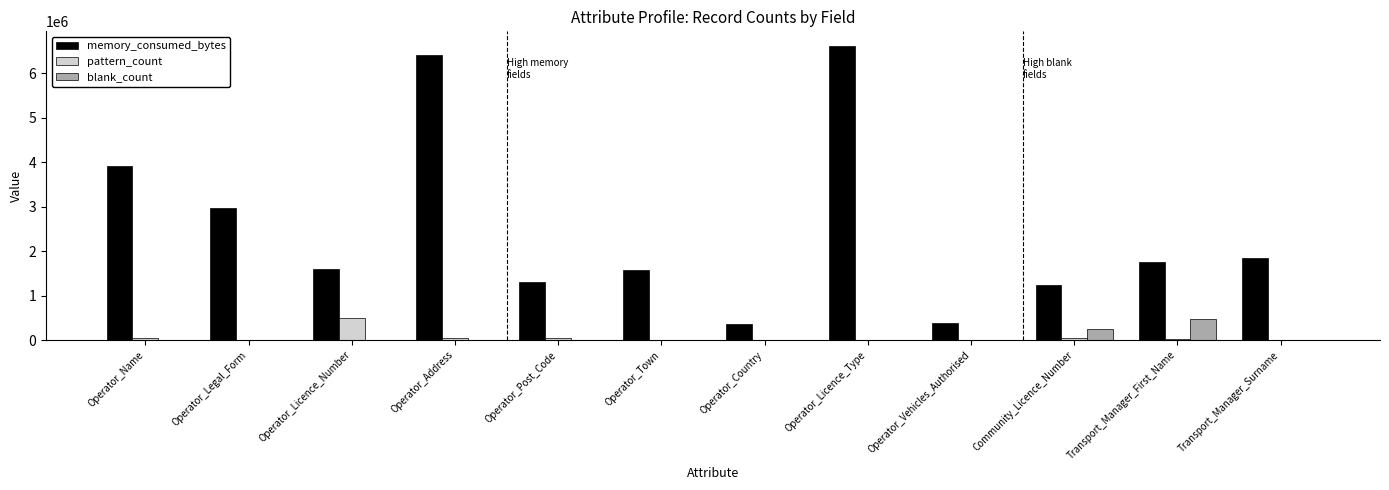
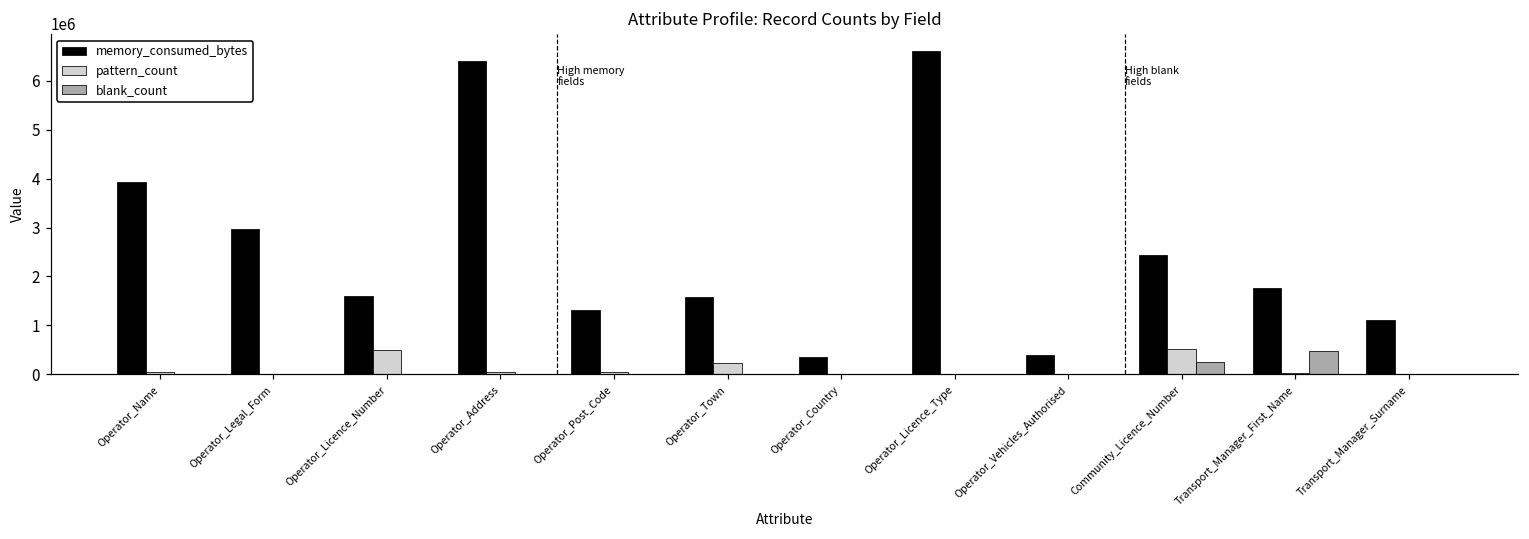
  {
    "memory_consumed_bytes": {
      "Operator_Name": 3900000,
      "Operator_Legal_Form": 3000000,
      "Operator_Licence_Number": 1600000,
      "Operator_Address": 6400000,
      "Operator_Post_Code": 1300000,
      "Operator_Town": 1600000,
      "Operator_Country": 400000,
      "Operator_Licence_Type": 6600000,
      "Operator_Vehicles_Authorised": 400000,
-     "Community_Licence_Number": 1200000,
+     "Community_Licence_Number": 2400000,
      "Transport_Manager_First_Name": 1800000,
-     "Transport_Manager_Surname": 1800000
+     "Transport_Manager_Surname": 1100000
    },
    "pattern_count": {
      "Operator_Licence_Number": 500000,
-     "Operator_Town": 0,
-     "Community_Licence_Number": 100000
+     "Operator_Town": 200000,
+     "Community_Licence_Number": 500000
    },
    "blank_count": {
      "Operator_Name": 0,
      "Operator_Legal_Form": 0,
      "Operator_Licence_Number": 0,
      "Operator_Address": 0,
      "Operator_Country": 0,
      "Operator_Licence_Type": 0,
      "Operator_Vehicles_Authorised": 0,
      "Community_Licence_Number": 200000,
      "Transport_Manager_First_Name": 500000
    }
  }
